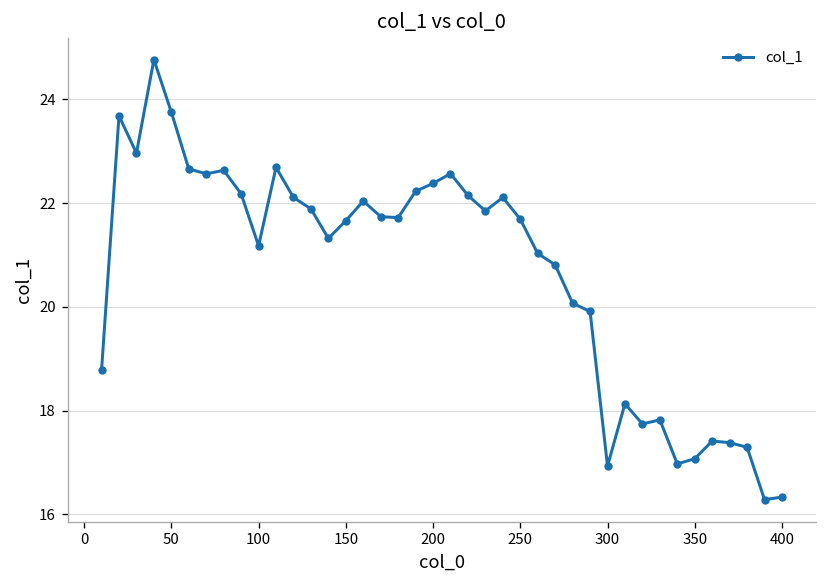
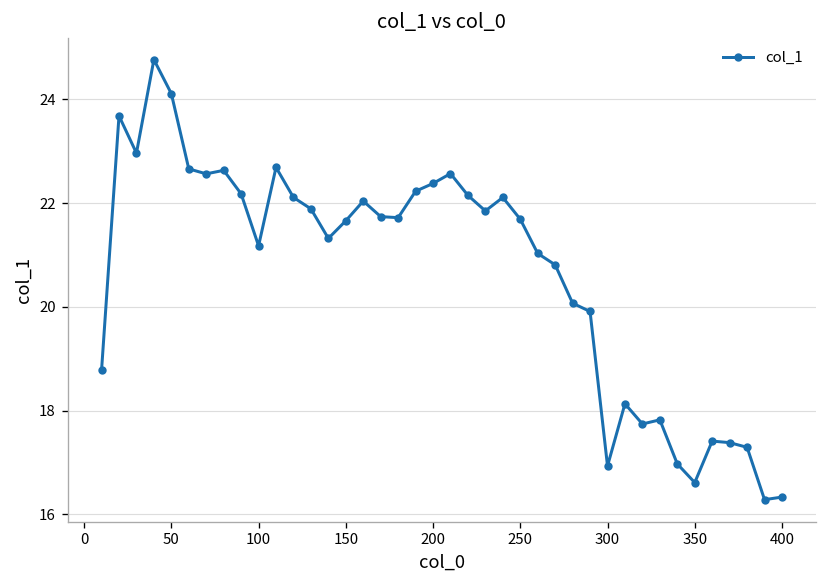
  {
-   "50": 23.8,
+   "50": 24.1,
    "100": 21.2,
    "150": 21.7,
    "200": 22.4,
    "250": 21.7,
    "300": 16.9,
-   "350": 17.1,
+   "350": 16.6,
    "400": 16.3
  }
